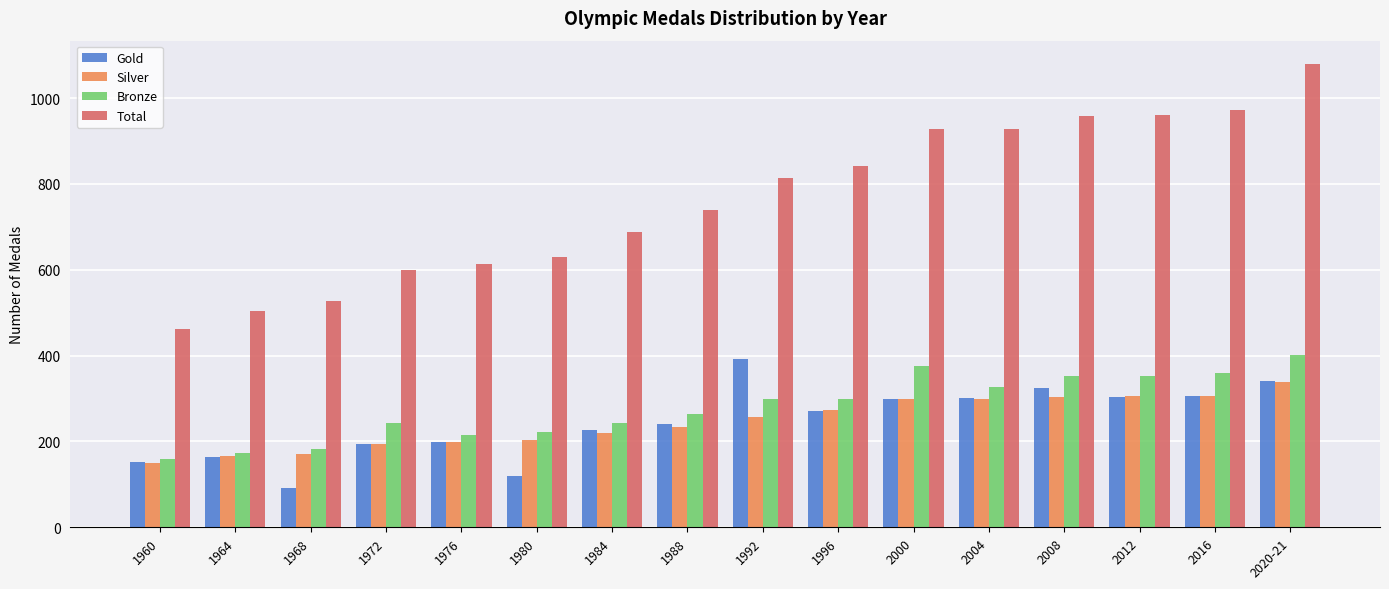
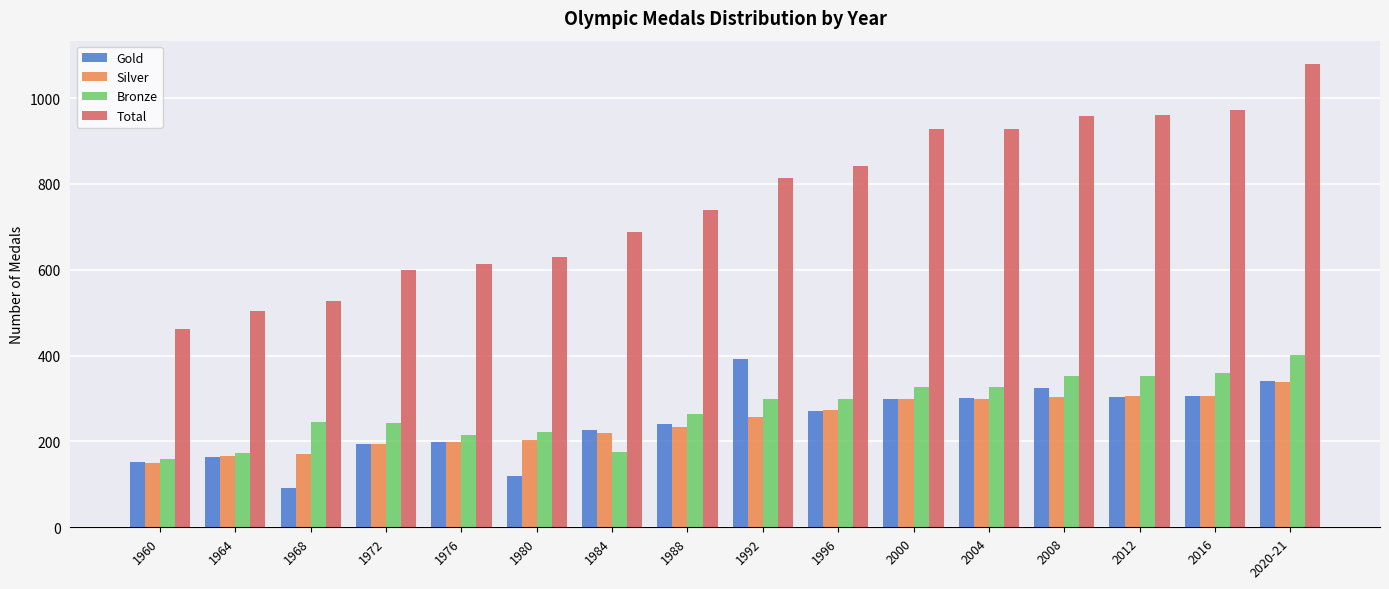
  {
    "Gold": {
      "1960": 150,
      "1964": 160,
      "1968": 90,
      "1972": 200,
      "1976": 200,
      "1980": 120,
      "1984": 230,
      "1988": 240,
      "1992": 390,
      "1996": 270,
      "2000": 300,
      "2004": 300,
      "2008": 330,
      "2012": 300,
      "2016": 310,
      "2020-21": 340
    },
    "Bronze": {
      "1960": 160,
      "1964": 170,
-     "1968": 180,
+     "1968": 250,
      "1972": 240,
      "1976": 220,
      "1980": 220,
-     "1984": 240,
+     "1984": 180,
      "1988": 260,
      "1992": 300,
      "1996": 300,
-     "2000": 380,
+     "2000": 330,
      "2004": 330,
      "2008": 350,
      "2012": 350,
      "2016": 360,
      "2020-21": 400
    }
  }
